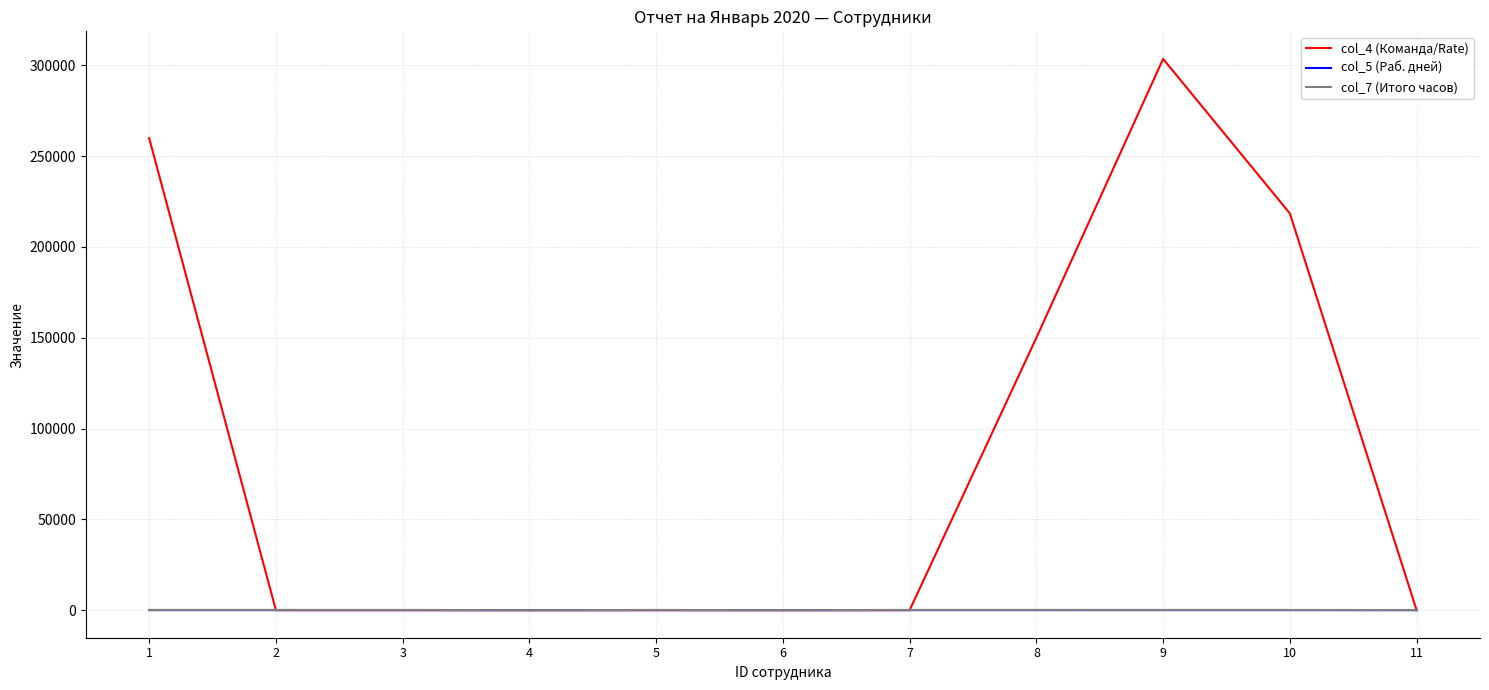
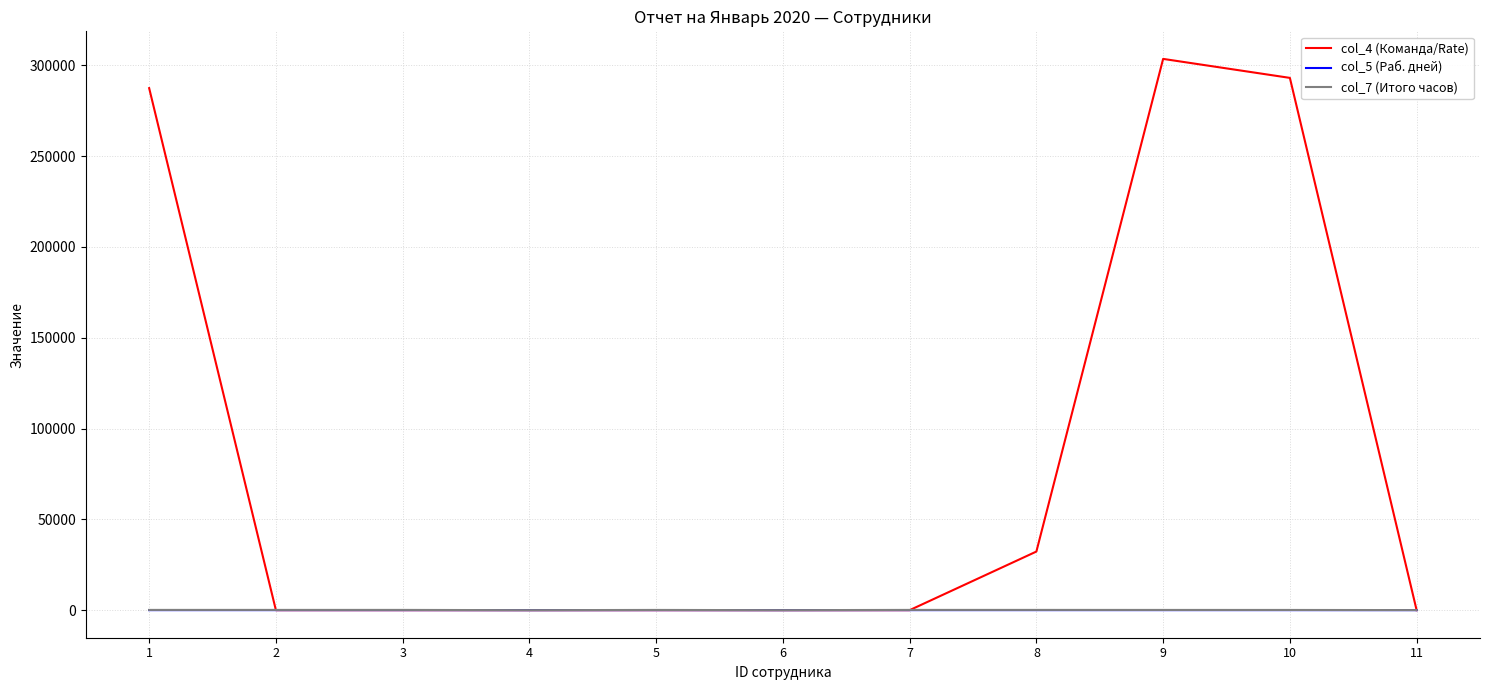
  {
    "col_4 (Команда/Rate)": {
-     "1": 260000,
-     "8": 150000,
+     "1": 287000,
+     "8": 32000,
      "9": 304000,
-     "10": 218000
+     "10": 293000
    },
    "col_7 (Итого часов)": {
      "1": 0,
      "8": 0,
      "9": 0,
      "10": 0
    }
  }
